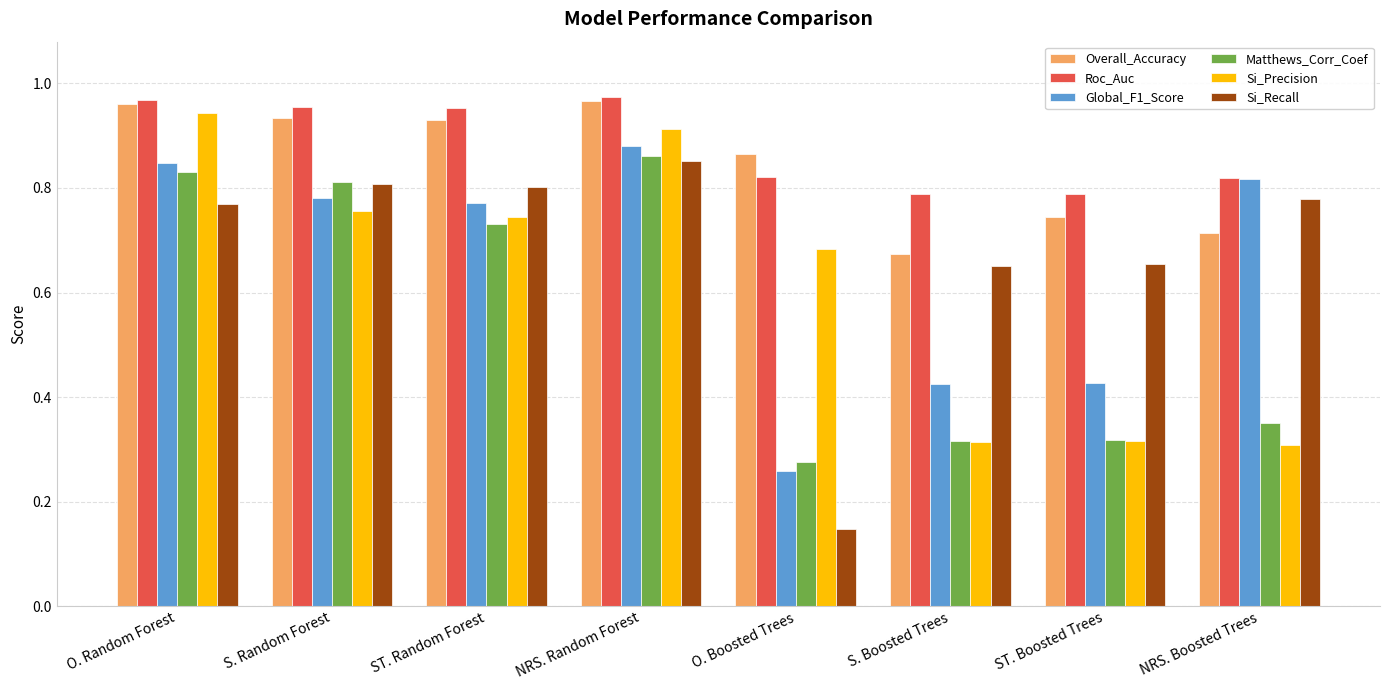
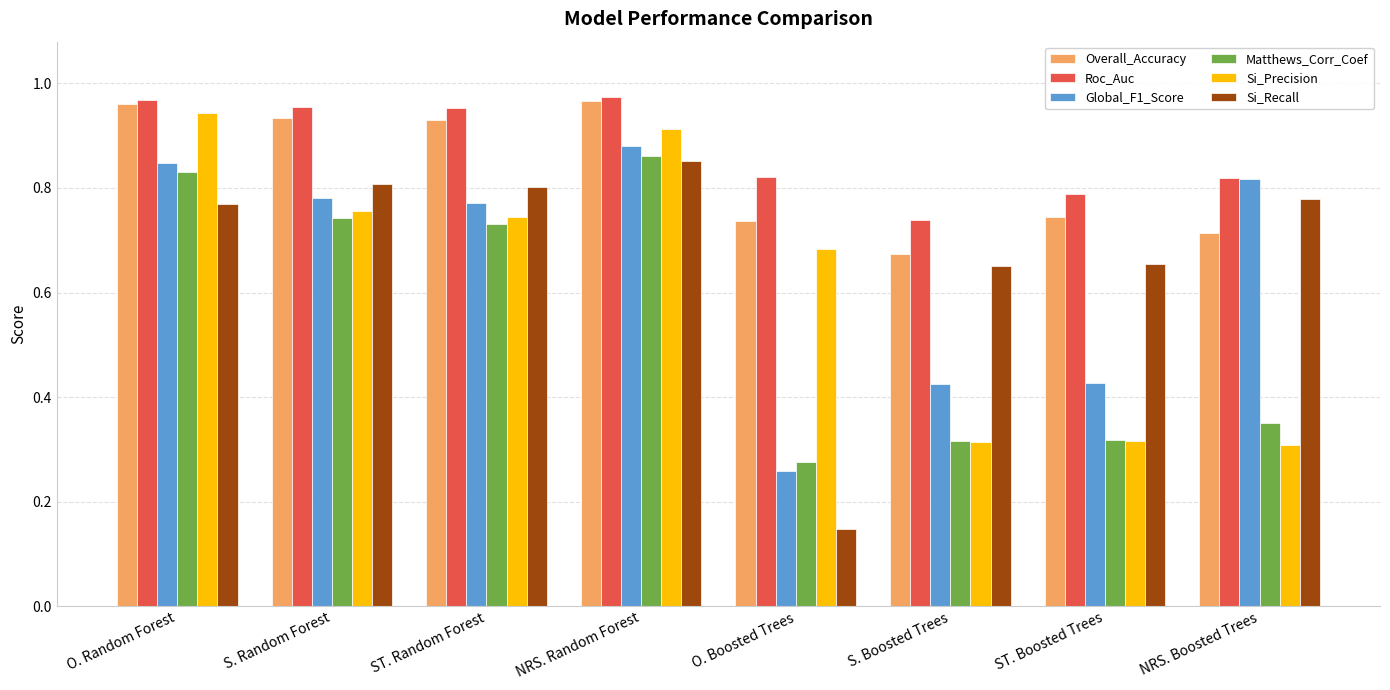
  {
    "Overall_Accuracy": {
      "O. Random Forest": 0.96,
      "S. Random Forest": 0.93,
      "ST. Random Forest": 0.93,
      "NRS. Random Forest": 0.97,
-     "O. Boosted Trees": 0.87,
+     "O. Boosted Trees": 0.74,
      "S. Boosted Trees": 0.67,
      "ST. Boosted Trees": 0.74,
      "NRS. Boosted Trees": 0.71
    },
    "Roc_Auc": {
      "O. Random Forest": 0.97,
      "S. Random Forest": 0.96,
      "ST. Random Forest": 0.95,
      "NRS. Random Forest": 0.97,
      "O. Boosted Trees": 0.82,
-     "S. Boosted Trees": 0.79,
+     "S. Boosted Trees": 0.74,
      "ST. Boosted Trees": 0.79,
      "NRS. Boosted Trees": 0.82
    },
    "Global_F1_Score": {
      "O. Random Forest": 0.85,
      "S. Random Forest": 0.78,
      "ST. Random Forest": 0.77,
      "NRS. Random Forest": 0.88,
      "O. Boosted Trees": 0.26,
      "S. Boosted Trees": 0.42,
      "ST. Boosted Trees": 0.43,
      "NRS. Boosted Trees": 0.82
    },
    "Matthews_Corr_Coef": {
      "O. Random Forest": 0.83,
-     "S. Random Forest": 0.81,
+     "S. Random Forest": 0.74,
      "ST. Random Forest": 0.73,
      "NRS. Random Forest": 0.86,
      "O. Boosted Trees": 0.28,
      "S. Boosted Trees": 0.32,
      "ST. Boosted Trees": 0.32,
      "NRS. Boosted Trees": 0.35
    },
    "Si_Precision": {
      "O. Random Forest": 0.94,
      "S. Random Forest": 0.76,
      "ST. Random Forest": 0.74,
      "NRS. Random Forest": 0.91,
      "O. Boosted Trees": 0.68,
      "S. Boosted Trees": 0.31,
      "ST. Boosted Trees": 0.32,
      "NRS. Boosted Trees": 0.31
    },
    "Si_Recall": {
      "O. Random Forest": 0.77,
      "S. Random Forest": 0.81,
      "ST. Random Forest": 0.80,
      "NRS. Random Forest": 0.85,
      "O. Boosted Trees": 0.15,
      "S. Boosted Trees": 0.65,
      "ST. Boosted Trees": 0.66,
      "NRS. Boosted Trees": 0.78
    }
  }
